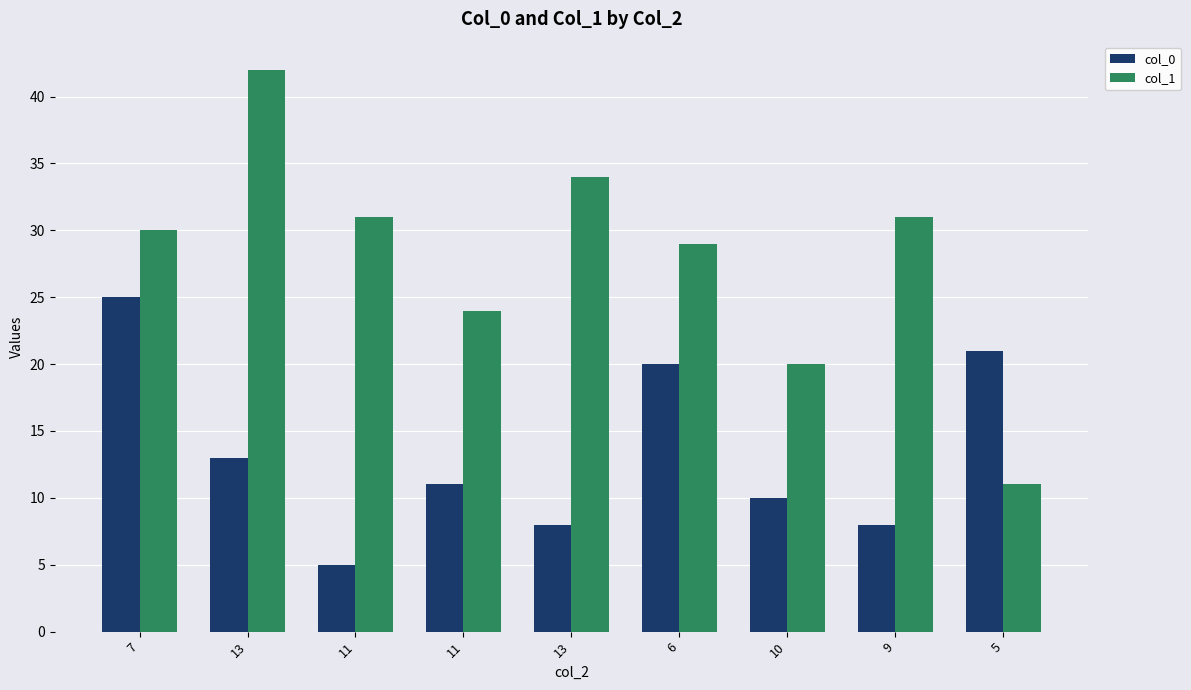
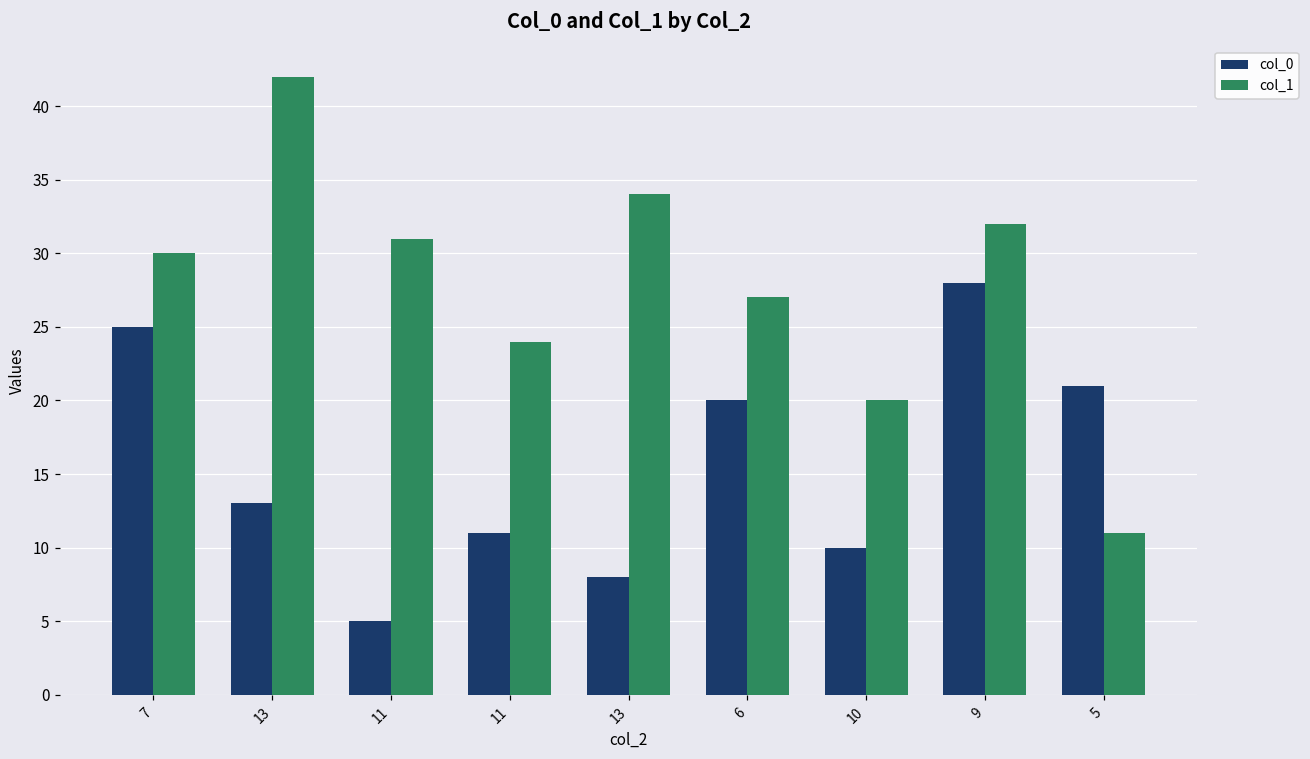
  {
    "col_0": {
      "7": 25,
      "6": 20,
      "10": 10,
-     "9": 8,
+     "9": 28,
      "5": 21
    },
    "col_1": {
      "7": 30,
-     "6": 29,
+     "6": 27,
      "10": 20,
-     "9": 31,
+     "9": 32,
      "5": 11
    }
  }
